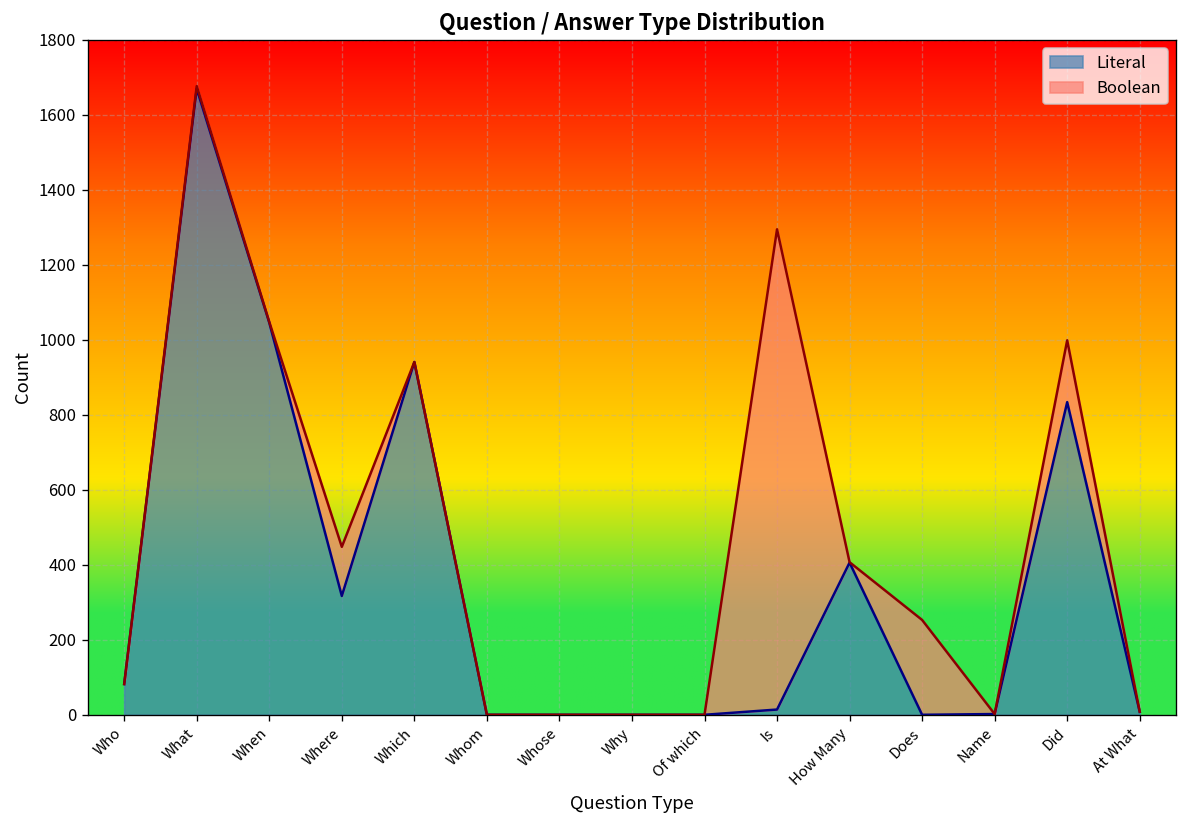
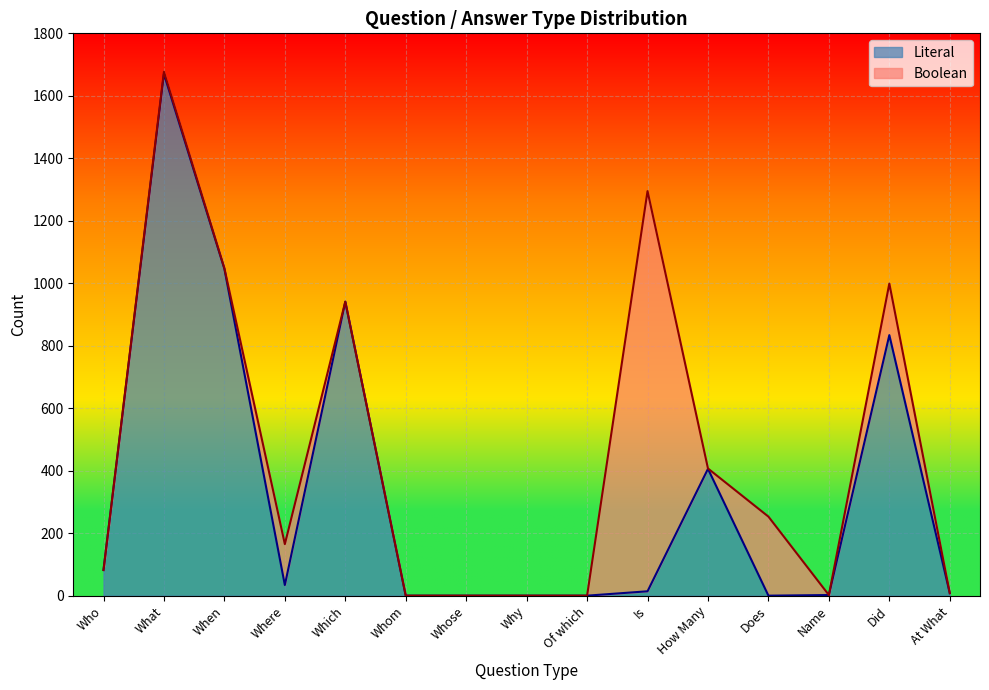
  {
    "Literal": {
-     "Where": 320,
+     "Where": 30,
      "Is": 10,
      "Does": 0,
      "Did": 830
    },
    "Boolean": {
      "Where": 130,
      "Is": 1280,
      "Does": 250,
      "Did": 170
    }
  }
